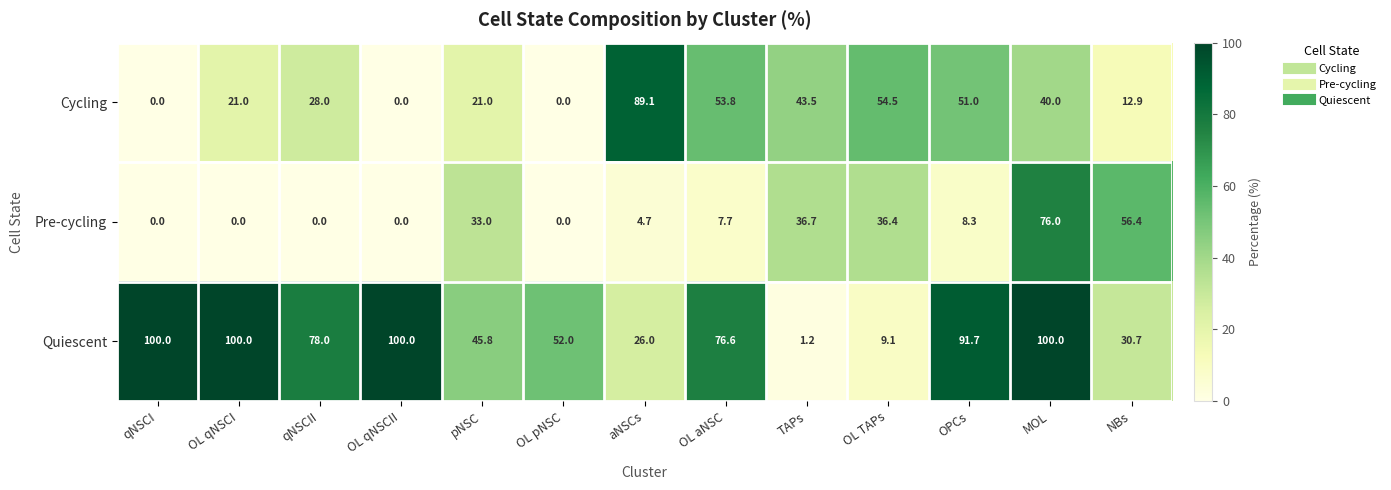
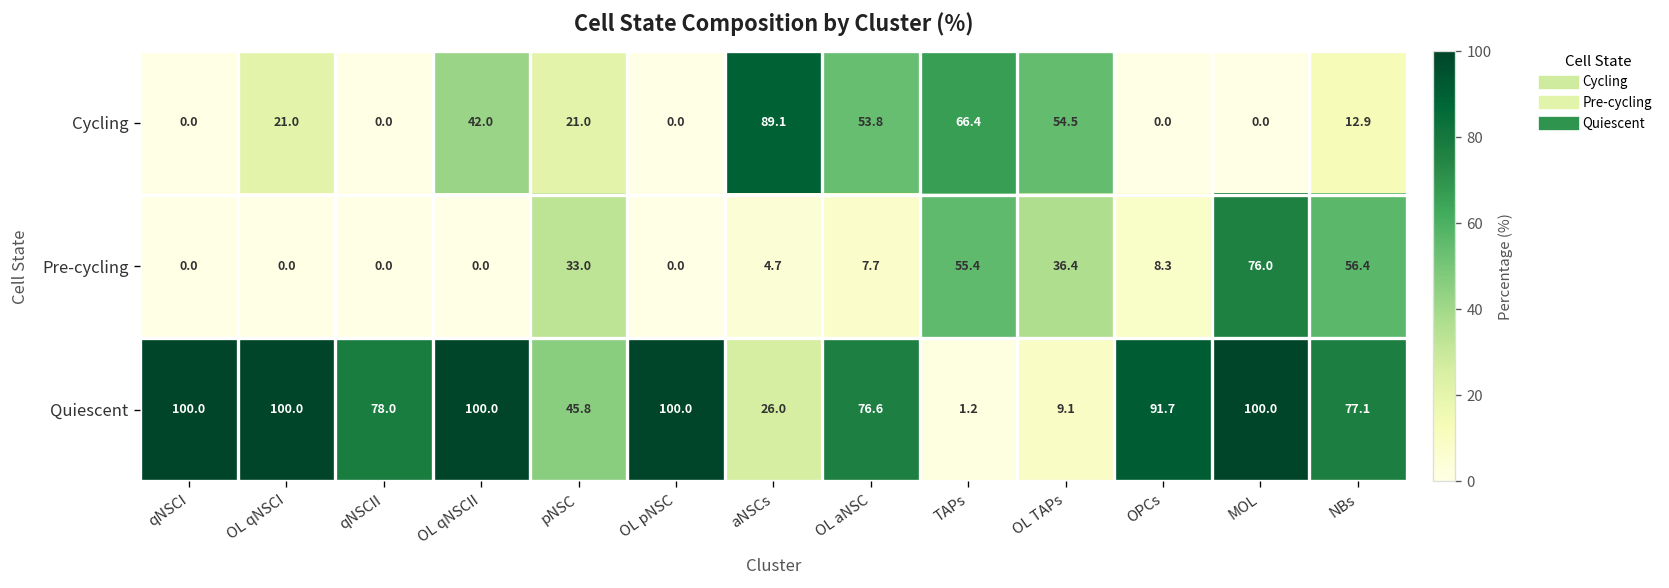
  {
    "Cycling": {
      "qNSCI": 0.0,
      "OL qNSCI": 21.0,
-     "qNSCII": 28.0,
-     "OL qNSCII": 0.0,
+     "qNSCII": 0.0,
+     "OL qNSCII": 42.0,
      "pNSC": 21.0,
      "OL pNSC": 0.0,
      "aNSCs": 89.1,
      "OL aNSC": 53.8,
-     "TAPs": 43.5,
+     "TAPs": 66.4,
      "OL TAPs": 54.5,
-     "OPCs": 51.0,
-     "MOL": 40.0,
+     "OPCs": 0.0,
+     "MOL": 0.0,
      "NBs": 12.9
    },
    "Pre-cycling": {
      "qNSCI": 0.0,
      "OL qNSCI": 0.0,
      "qNSCII": 0.0,
      "OL qNSCII": 0.0,
      "pNSC": 33.0,
      "OL pNSC": 0.0,
      "aNSCs": 4.7,
      "OL aNSC": 7.7,
-     "TAPs": 36.7,
+     "TAPs": 55.4,
      "OL TAPs": 36.4,
      "OPCs": 8.3,
      "MOL": 76.0,
      "NBs": 56.4
    },
    "Quiescent": {
      "qNSCI": 100.0,
      "OL qNSCI": 100.0,
      "qNSCII": 78.0,
      "OL qNSCII": 100.0,
      "pNSC": 45.8,
-     "OL pNSC": 52.0,
+     "OL pNSC": 100.0,
      "aNSCs": 26.0,
      "OL aNSC": 76.6,
      "TAPs": 1.2,
      "OL TAPs": 9.1,
      "OPCs": 91.7,
      "MOL": 100.0,
-     "NBs": 30.7
+     "NBs": 77.1
    }
  }
